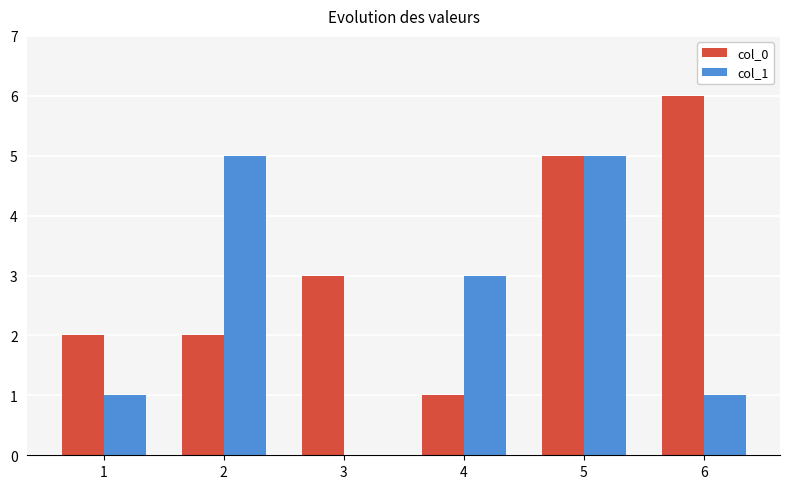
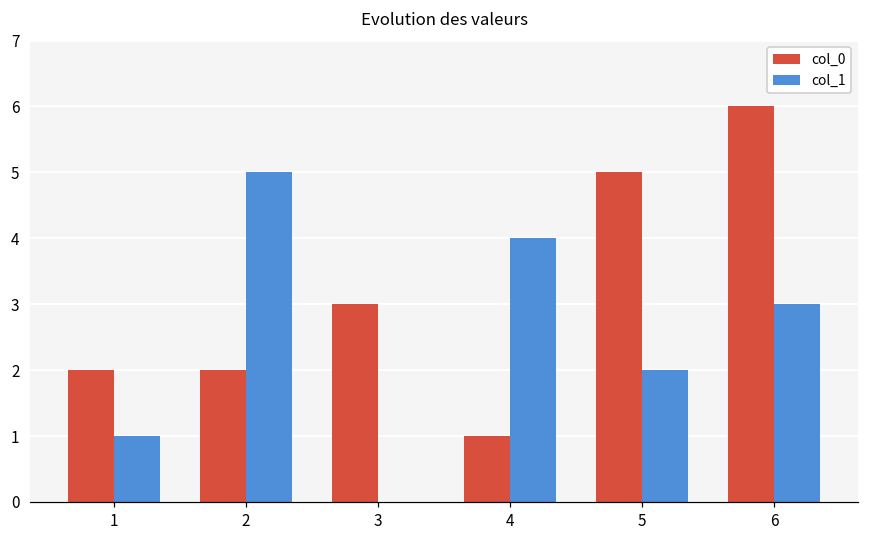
  {
    "col_0": {
      "1": 2,
      "2": 2,
      "3": 3,
      "4": 1,
      "5": 5,
      "6": 6
    },
    "col_1": {
      "1": 1,
      "2": 5,
      "3": 0,
-     "4": 3,
-     "5": 5,
-     "6": 1
+     "4": 4,
+     "5": 2,
+     "6": 3
    }
  }
